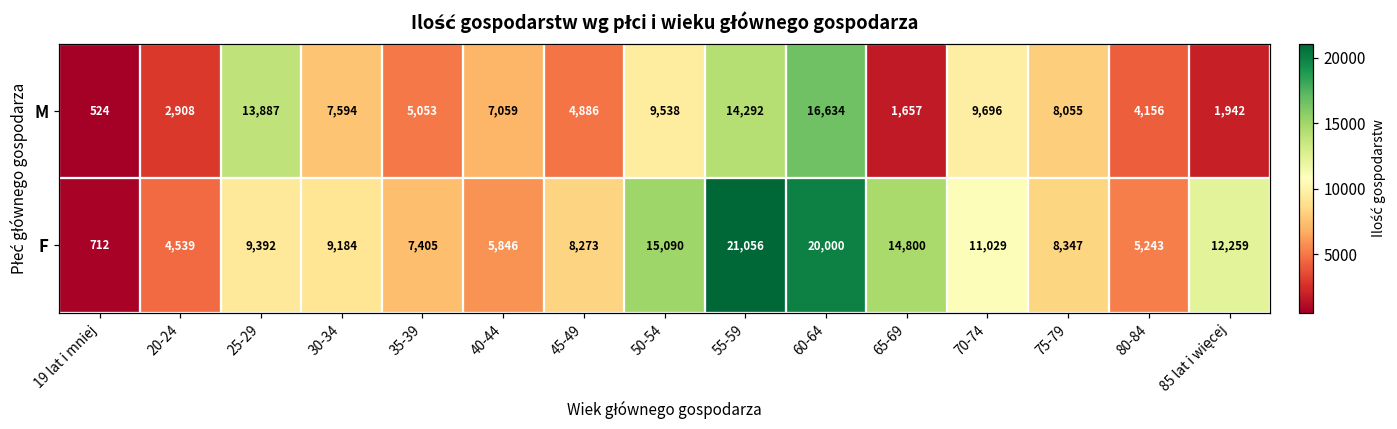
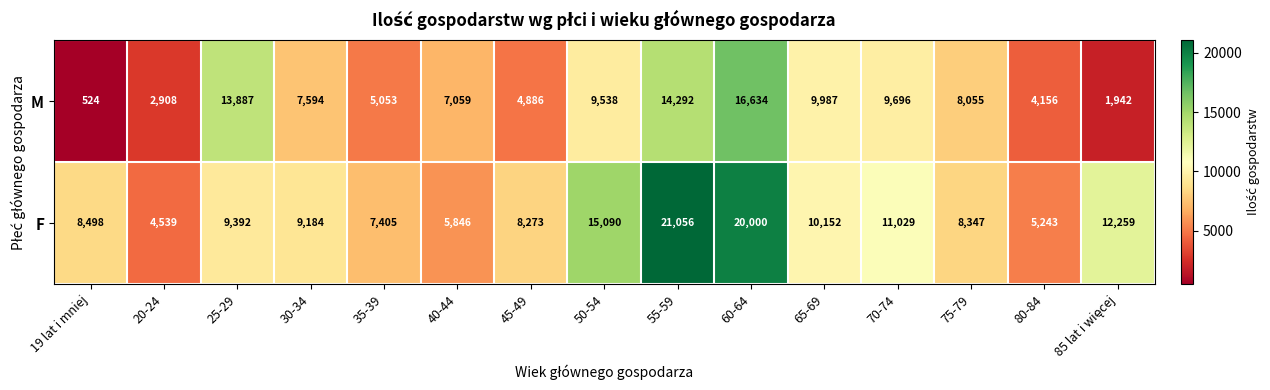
  {
    "M": {
      "19 lat i mniej": "524",
      "20-24": "2,908",
      "25-29": "13,887",
      "30-34": "7,594",
      "35-39": "5,053",
      "40-44": "7,059",
      "45-49": "4,886",
      "50-54": "9,538",
      "55-59": "14,292",
      "60-64": "16,634",
-     "65-69": "1,657",
+     "65-69": "9,987",
      "70-74": "9,696",
      "75-79": "8,055",
      "80-84": "4,156",
      "85 lat i więcej": "1,942"
    },
    "F": {
-     "19 lat i mniej": "712",
+     "19 lat i mniej": "8,498",
      "20-24": "4,539",
      "25-29": "9,392",
      "30-34": "9,184",
      "35-39": "7,405",
      "40-44": "5,846",
      "45-49": "8,273",
      "50-54": "15,090",
      "55-59": "21,056",
      "60-64": "20,000",
-     "65-69": "14,800",
+     "65-69": "10,152",
      "70-74": "11,029",
      "75-79": "8,347",
      "80-84": "5,243",
      "85 lat i więcej": "12,259"
    }
  }
